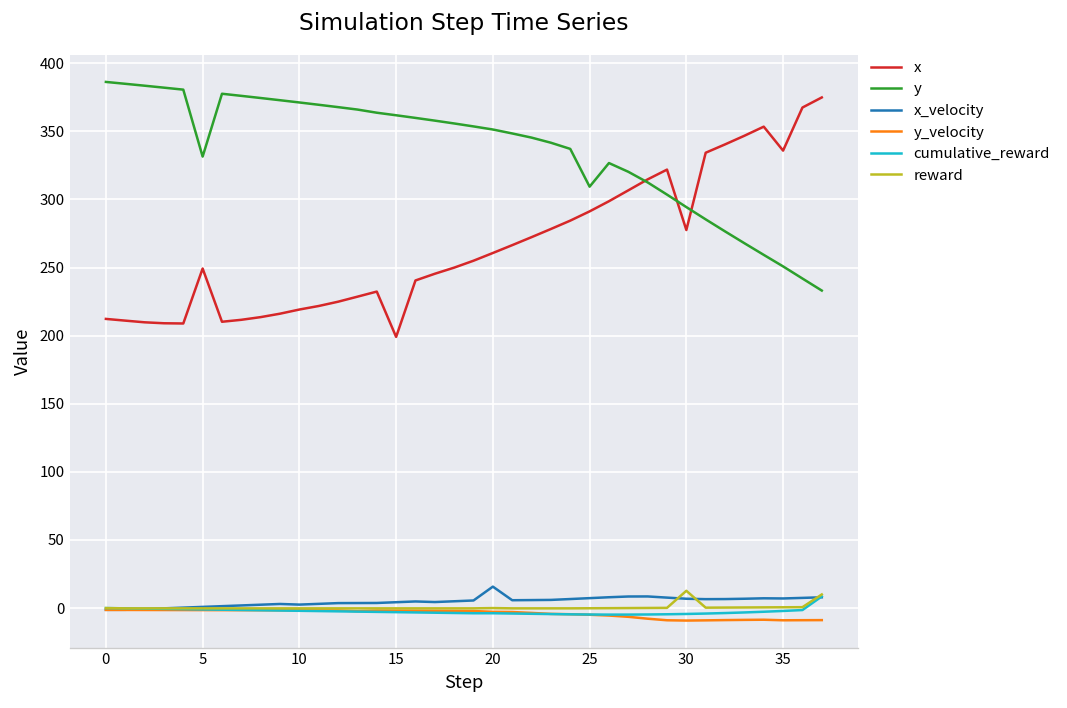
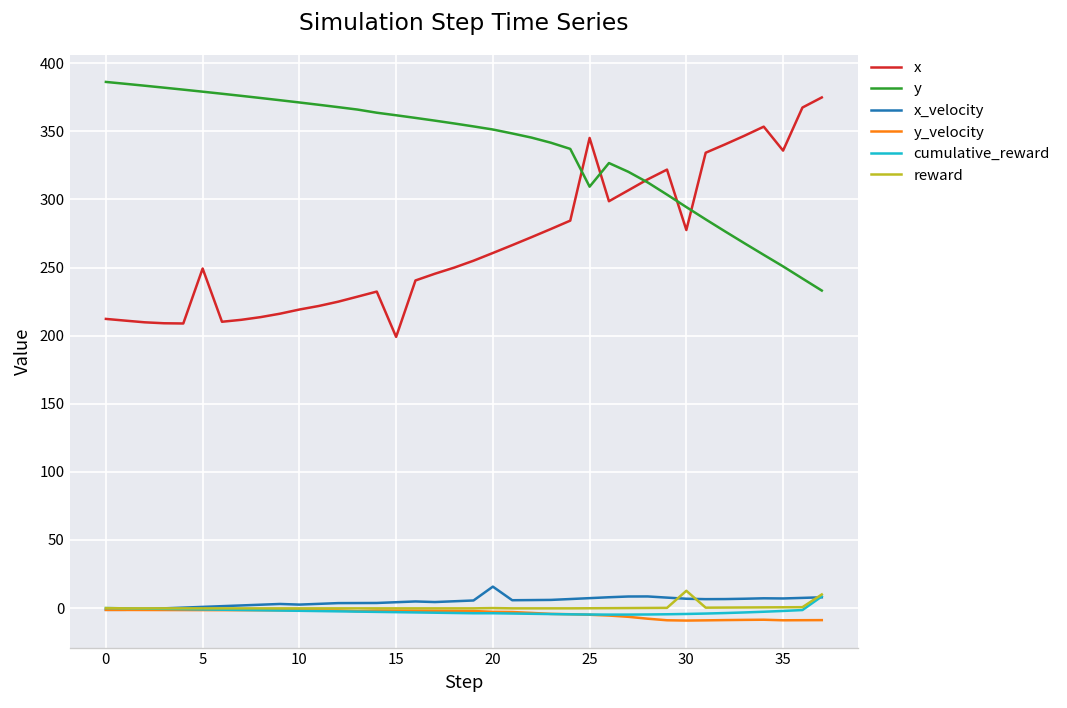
  {
    "x": {
      "0": 212,
      "5": 249,
      "10": 219,
      "15": 199,
      "20": 261,
-     "25": 291,
+     "25": 345,
      "30": 278,
      "35": 336
    },
    "y": {
      "0": 386,
-     "5": 331,
+     "5": 379,
      "10": 371,
      "15": 362,
      "20": 351,
      "25": 309,
      "30": 294,
      "35": 251
    },
    "x_velocity": {
      "10": 3,
      "15": 4,
      "20": 16,
      "25": 7,
      "30": 7,
      "35": 7
    },
    "y_velocity": {
      "30": -9,
      "35": -9
    },
    "cumulative_reward": {
      "30": -4,
      "35": -2
    },
    "reward": {
      "20": 0,
      "25": 0,
      "30": 13,
      "35": 1
    }
  }
